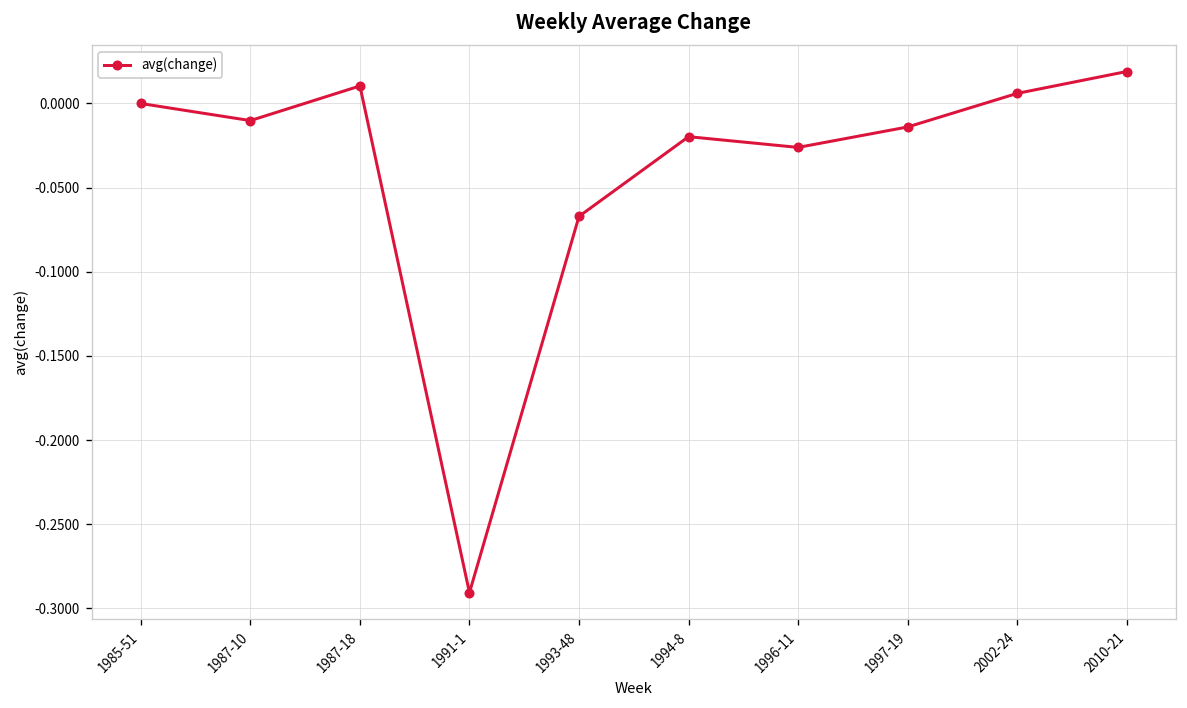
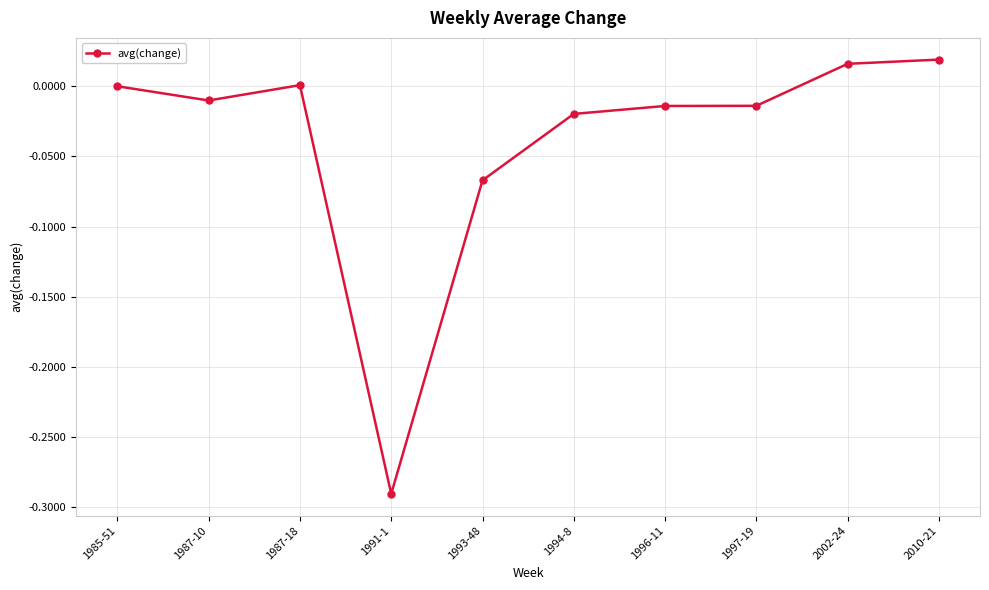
  {
    "1985-51": 0.000,
    "1987-10": -0.010,
-   "1987-18": 0.010,
+   "1987-18": 0.001,
    "1991-1": -0.291,
    "1993-48": -0.067,
    "1994-8": -0.020,
-   "1996-11": -0.026,
+   "1996-11": -0.014,
    "1997-19": -0.014,
-   "2002-24": 0.006,
+   "2002-24": 0.016,
    "2010-21": 0.019
  }
